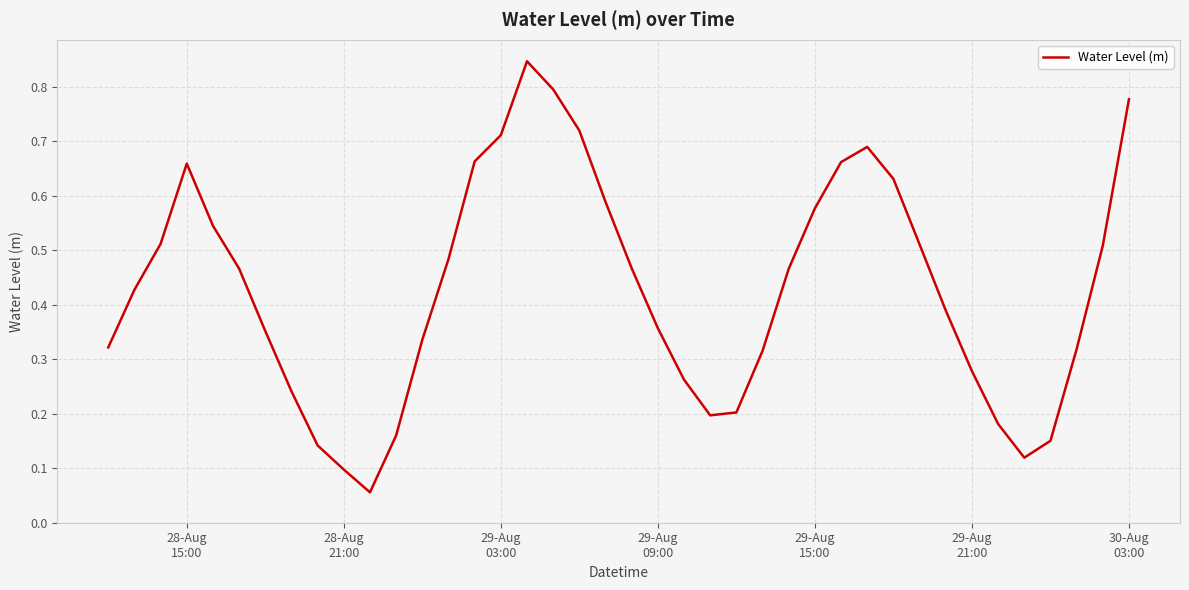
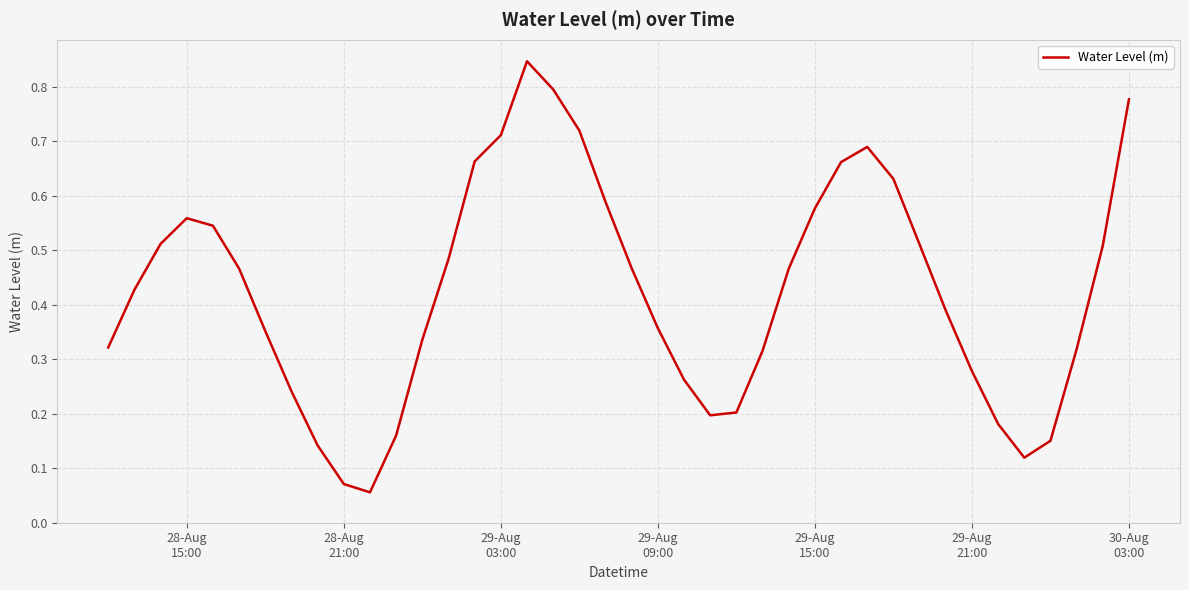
  {
-   "28-Aug 15:00": 0.66,
-   "28-Aug 21:00": 0.10,
+   "28-Aug 15:00": 0.56,
+   "28-Aug 21:00": 0.07,
    "29-Aug 03:00": 0.71,
    "29-Aug 09:00": 0.36,
    "29-Aug 15:00": 0.58,
    "29-Aug 21:00": 0.28,
    "30-Aug 03:00": 0.78
  }
